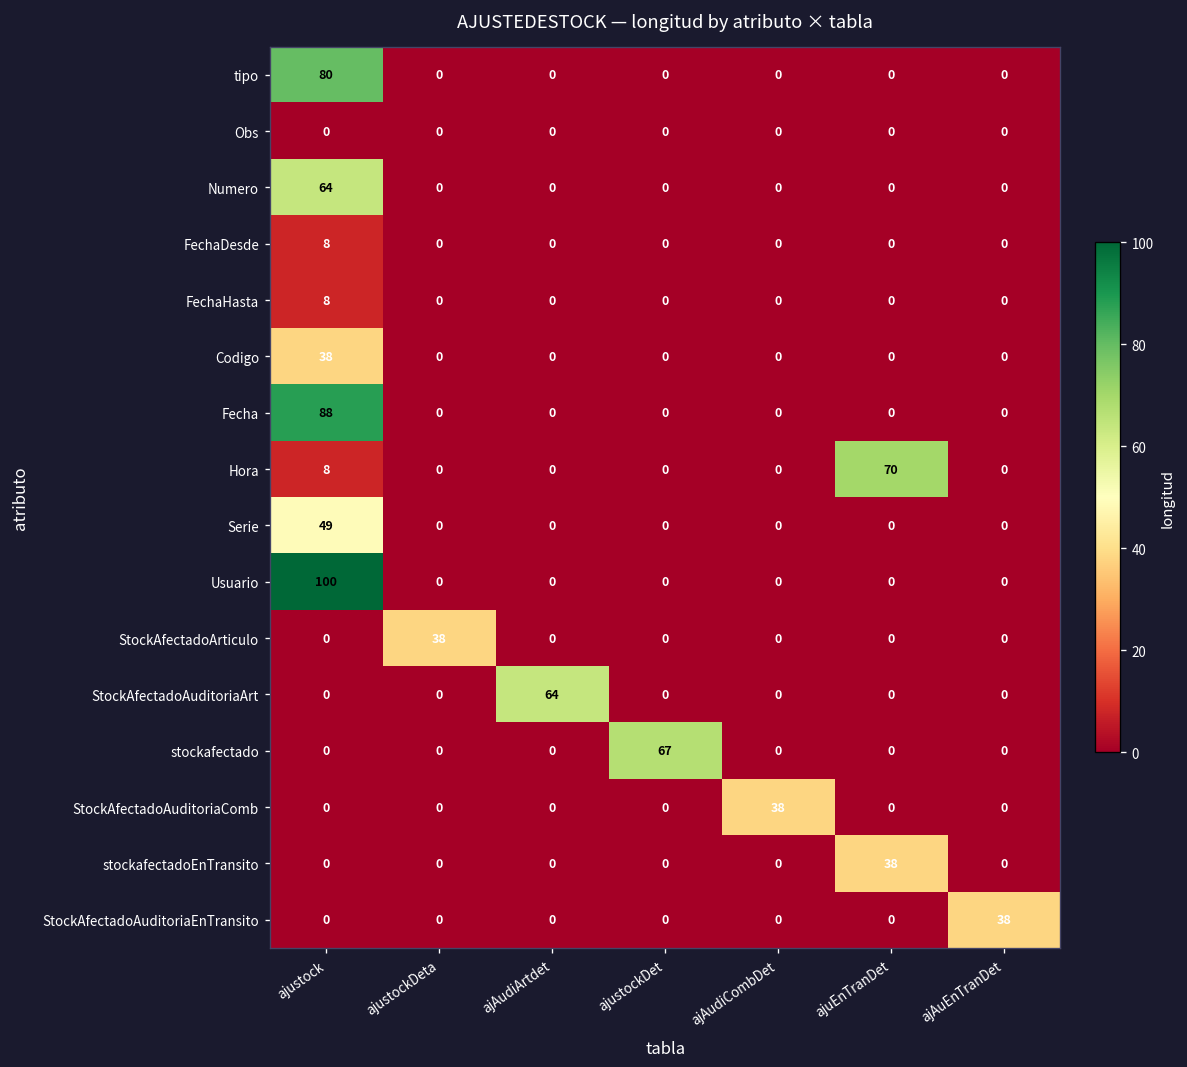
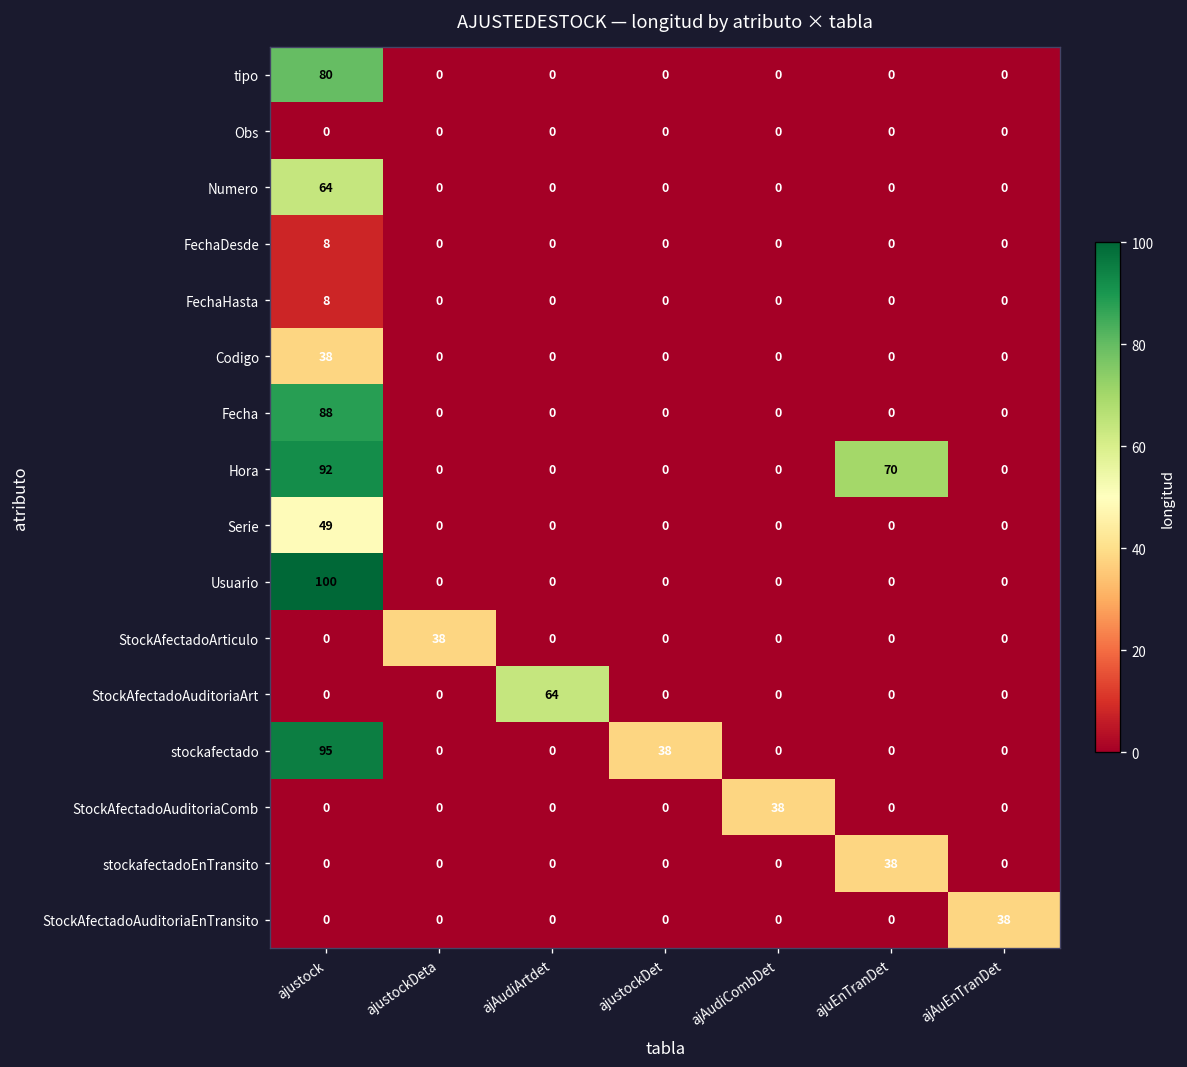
  {
    "tipo": {
      "ajustock": 80,
      "ajustockDeta": 0,
      "ajAudiArtdet": 0,
      "ajustockDet": 0,
      "ajAudiCombDet": 0,
      "ajuEnTranDet": 0,
      "ajAuEnTranDet": 0
    },
    "Obs": {
      "ajustock": 0,
      "ajustockDeta": 0,
      "ajAudiArtdet": 0,
      "ajustockDet": 0,
      "ajAudiCombDet": 0,
      "ajuEnTranDet": 0,
      "ajAuEnTranDet": 0
    },
    "Numero": {
      "ajustock": 64,
      "ajustockDeta": 0,
      "ajAudiArtdet": 0,
      "ajustockDet": 0,
      "ajAudiCombDet": 0,
      "ajuEnTranDet": 0,
      "ajAuEnTranDet": 0
    },
    "FechaDesde": {
      "ajustock": 8,
      "ajustockDeta": 0,
      "ajAudiArtdet": 0,
      "ajustockDet": 0,
      "ajAudiCombDet": 0,
      "ajuEnTranDet": 0,
      "ajAuEnTranDet": 0
    },
    "FechaHasta": {
      "ajustock": 8,
      "ajustockDeta": 0,
      "ajAudiArtdet": 0,
      "ajustockDet": 0,
      "ajAudiCombDet": 0,
      "ajuEnTranDet": 0,
      "ajAuEnTranDet": 0
    },
    "Codigo": {
      "ajustock": 38,
      "ajustockDeta": 0,
      "ajAudiArtdet": 0,
      "ajustockDet": 0,
      "ajAudiCombDet": 0,
      "ajuEnTranDet": 0,
      "ajAuEnTranDet": 0
    },
    "Fecha": {
      "ajustock": 88,
      "ajustockDeta": 0,
      "ajAudiArtdet": 0,
      "ajustockDet": 0,
      "ajAudiCombDet": 0,
      "ajuEnTranDet": 0,
      "ajAuEnTranDet": 0
    },
    "Hora": {
-     "ajustock": 8,
+     "ajustock": 92,
      "ajustockDeta": 0,
      "ajAudiArtdet": 0,
      "ajustockDet": 0,
      "ajAudiCombDet": 0,
      "ajuEnTranDet": 70,
      "ajAuEnTranDet": 0
    },
    "Serie": {
      "ajustock": 49,
      "ajustockDeta": 0,
      "ajAudiArtdet": 0,
      "ajustockDet": 0,
      "ajAudiCombDet": 0,
      "ajuEnTranDet": 0,
      "ajAuEnTranDet": 0
    },
    "Usuario": {
      "ajustock": 100,
      "ajustockDeta": 0,
      "ajAudiArtdet": 0,
      "ajustockDet": 0,
      "ajAudiCombDet": 0,
      "ajuEnTranDet": 0,
      "ajAuEnTranDet": 0
    },
    "StockAfectadoArticulo": {
      "ajustock": 0,
      "ajustockDeta": 38,
      "ajAudiArtdet": 0,
      "ajustockDet": 0,
      "ajAudiCombDet": 0,
      "ajuEnTranDet": 0,
      "ajAuEnTranDet": 0
    },
    "StockAfectadoAuditoriaArt": {
      "ajustock": 0,
      "ajustockDeta": 0,
      "ajAudiArtdet": 64,
      "ajustockDet": 0,
      "ajAudiCombDet": 0,
      "ajuEnTranDet": 0,
      "ajAuEnTranDet": 0
    },
    "stockafectado": {
-     "ajustock": 0,
+     "ajustock": 95,
      "ajustockDeta": 0,
      "ajAudiArtdet": 0,
-     "ajustockDet": 67,
+     "ajustockDet": 38,
      "ajAudiCombDet": 0,
      "ajuEnTranDet": 0,
      "ajAuEnTranDet": 0
    },
    "StockAfectadoAuditoriaComb": {
      "ajustock": 0,
      "ajustockDeta": 0,
      "ajAudiArtdet": 0,
      "ajustockDet": 0,
      "ajAudiCombDet": 38,
      "ajuEnTranDet": 0,
      "ajAuEnTranDet": 0
    },
    "stockafectadoEnTransito": {
      "ajustock": 0,
      "ajustockDeta": 0,
      "ajAudiArtdet": 0,
      "ajustockDet": 0,
      "ajAudiCombDet": 0,
      "ajuEnTranDet": 38,
      "ajAuEnTranDet": 0
    },
    "StockAfectadoAuditoriaEnTransito": {
      "ajustock": 0,
      "ajustockDeta": 0,
      "ajAudiArtdet": 0,
      "ajustockDet": 0,
      "ajAudiCombDet": 0,
      "ajuEnTranDet": 0,
      "ajAuEnTranDet": 38
    }
  }
